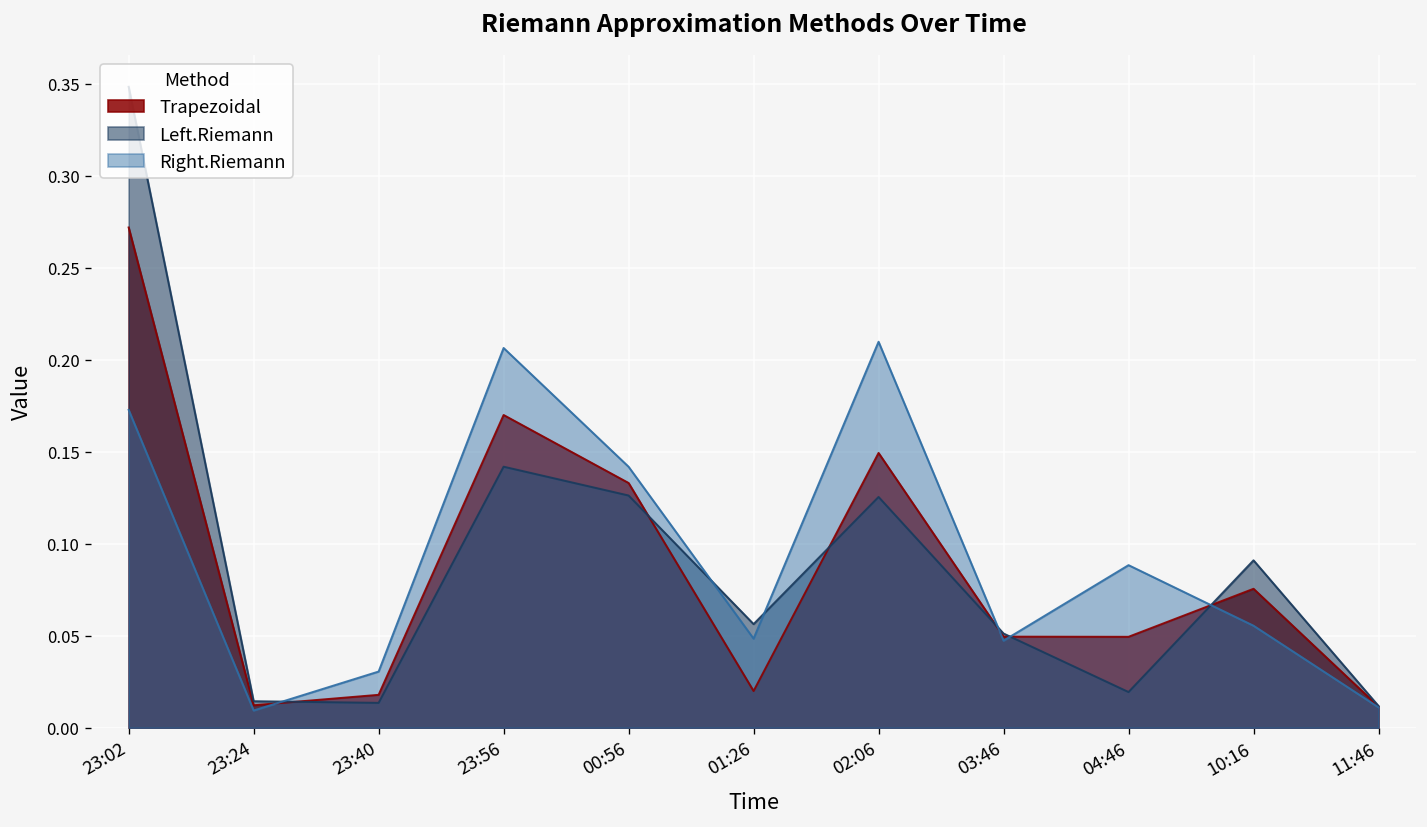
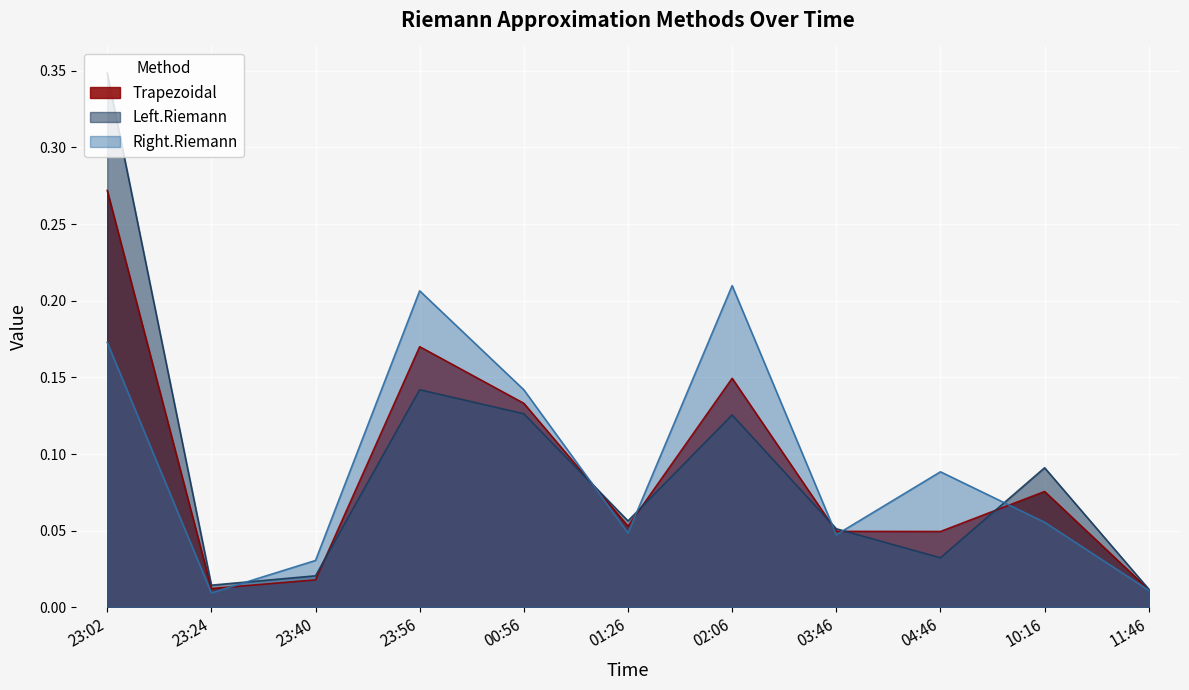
  {
    "Trapezoidal": {
      "23:02": 0.272,
      "23:24": 0.012,
      "23:40": 0.018,
      "23:56": 0.170,
      "00:56": 0.133,
-     "01:26": 0.020,
+     "01:26": 0.053,
      "02:06": 0.149,
      "03:46": 0.050,
      "04:46": 0.049,
      "10:16": 0.076
    },
    "Left.Riemann": {
      "23:24": 0.014,
-     "23:40": 0.014,
+     "23:40": 0.021,
      "23:56": 0.142,
      "00:56": 0.126,
      "01:26": 0.056,
      "02:06": 0.125,
      "03:46": 0.051,
-     "04:46": 0.019,
+     "04:46": 0.032,
      "10:16": 0.091
    },
    "Right.Riemann": {
      "23:02": 0.173,
      "23:24": 0.009,
      "23:40": 0.031,
      "23:56": 0.206,
      "00:56": 0.142,
      "01:26": 0.048,
      "02:06": 0.210,
      "03:46": 0.047,
      "04:46": 0.088,
      "10:16": 0.055
    }
  }
